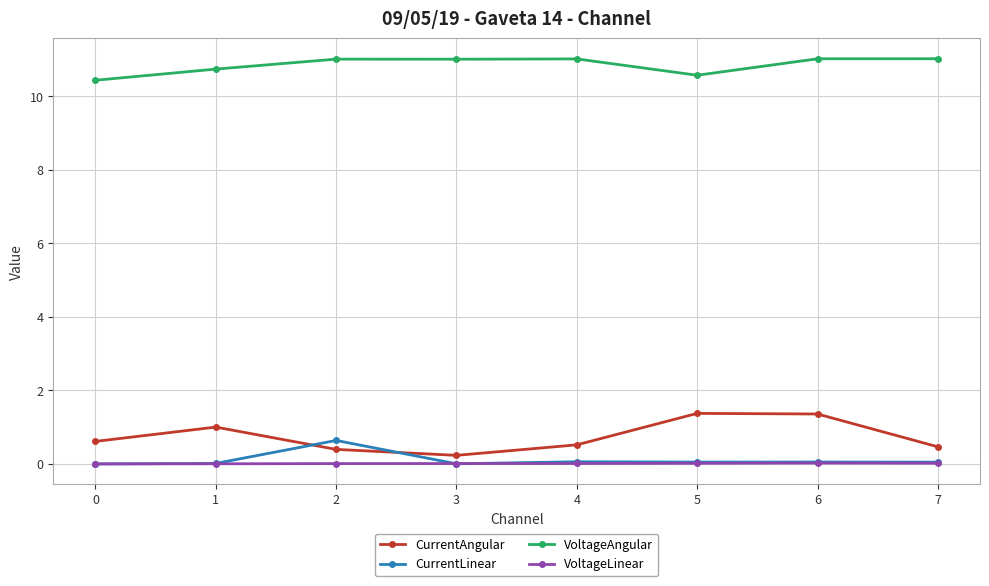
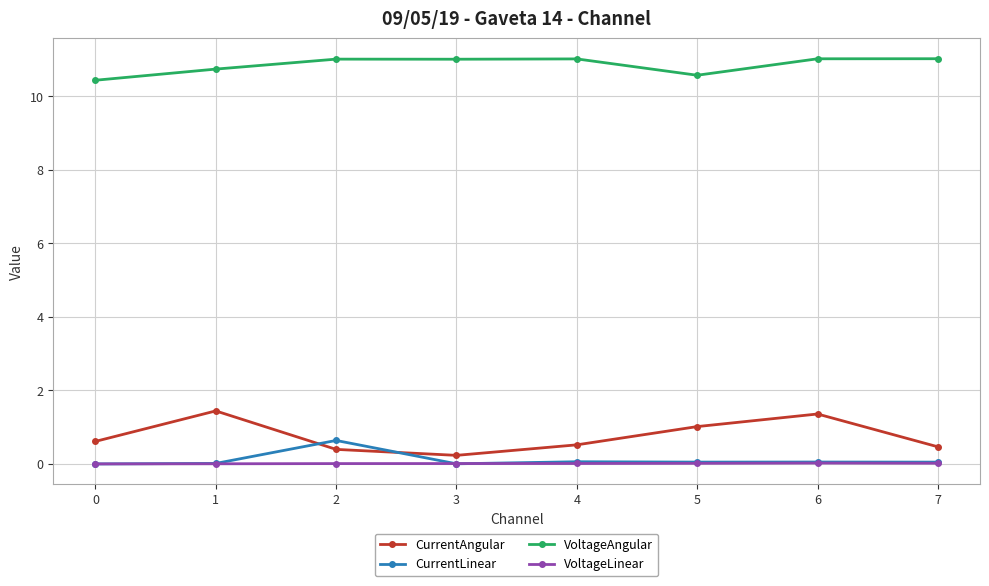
  {
    "CurrentAngular": {
      "0": 0.6,
-     "1": 1.0,
+     "1": 1.4,
      "2": 0.4,
      "3": 0.2,
      "4": 0.5,
-     "5": 1.4,
+     "5": 1.0,
      "6": 1.3,
      "7": 0.5
    },
    "CurrentLinear": {
      "2": 0.6
    },
    "VoltageAngular": {
      "0": 10.4,
      "1": 10.7,
      "2": 11.0,
      "3": 11.0,
      "4": 11.0,
      "5": 10.6,
      "6": 11.0,
      "7": 11.0
    },
    "VoltageLinear": {
      "2": 0.0
    }
  }
